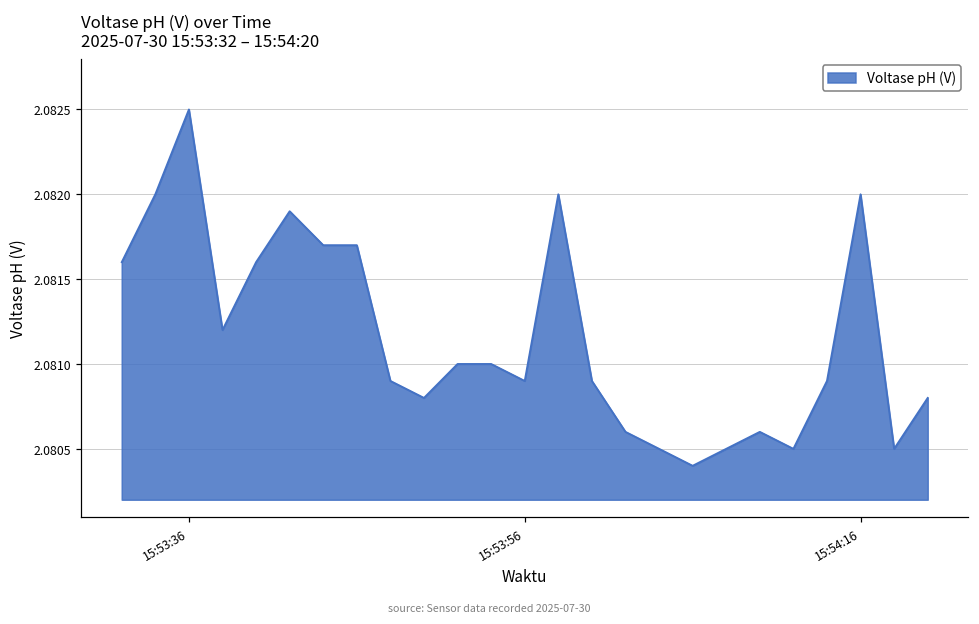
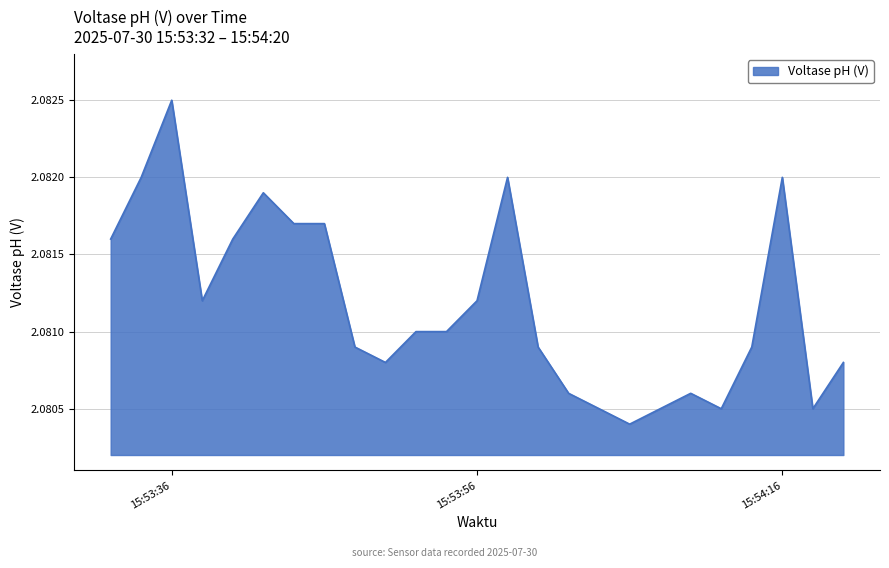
  {
    "15:53:36": 2.0825,
-   "15:53:56": 2.0809,
+   "15:53:56": 2.0812,
    "15:54:16": 2.0820
  }
